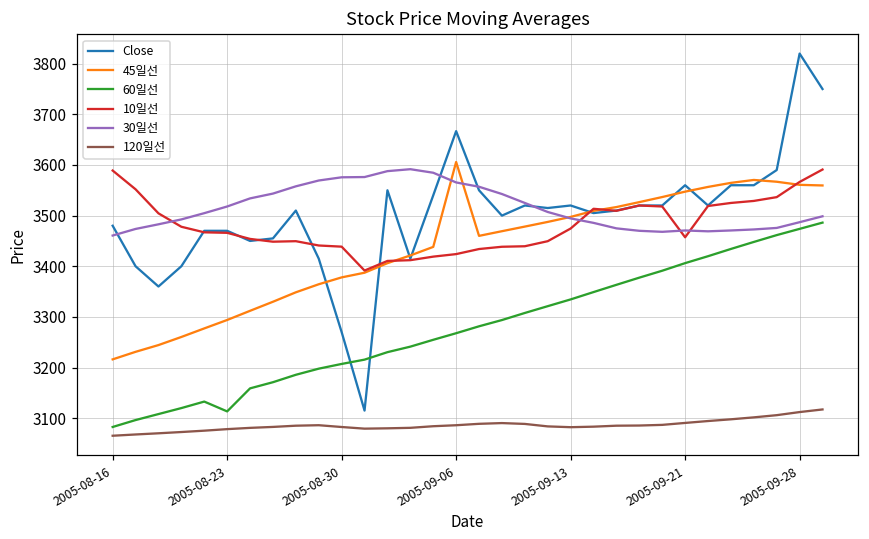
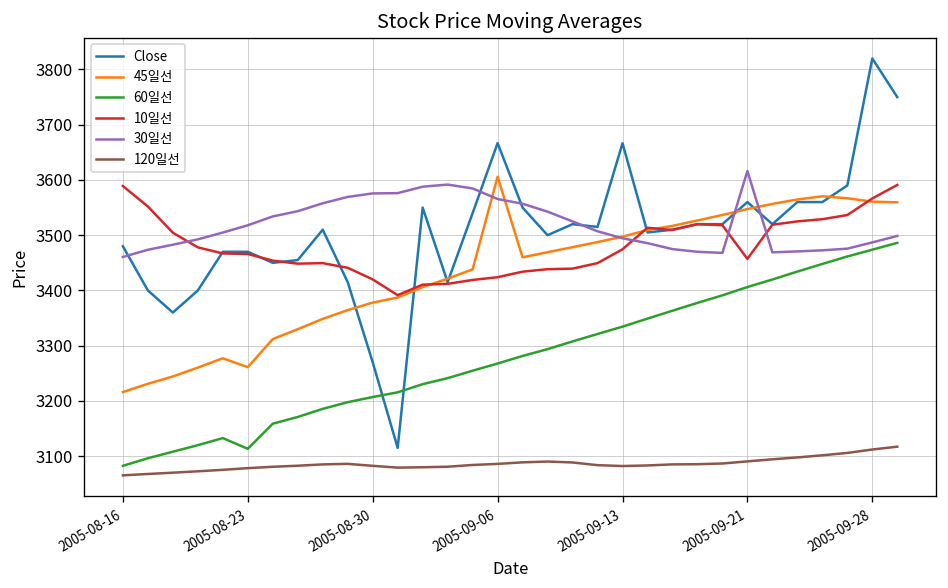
  {
    "Close": {
      "2005-08-16": 3480,
      "2005-08-30": 3270,
      "2005-09-06": 3670,
-     "2005-09-13": 3520,
+     "2005-09-13": 3670,
      "2005-09-21": 3560,
      "2005-09-28": 3820
    },
    "45일선": {
      "2005-08-16": 3220,
-     "2005-08-23": 3290,
+     "2005-08-23": 3260,
      "2005-08-30": 3380,
      "2005-09-06": 3610,
      "2005-09-21": 3550,
      "2005-09-28": 3560
    },
    "60일선": {
      "2005-08-16": 3080,
      "2005-08-23": 3110,
      "2005-08-30": 3210,
      "2005-09-06": 3270,
      "2005-09-13": 3330,
      "2005-09-21": 3410,
      "2005-09-28": 3470
    },
    "10일선": {
      "2005-08-16": 3590,
-     "2005-08-30": 3440,
+     "2005-08-30": 3420,
      "2005-09-06": 3420,
      "2005-09-13": 3470,
      "2005-09-21": 3460,
      "2005-09-28": 3570
    },
    "30일선": {
      "2005-08-16": 3460,
      "2005-08-23": 3520,
      "2005-08-30": 3580,
      "2005-09-06": 3570,
-     "2005-09-21": 3470,
+     "2005-09-21": 3620,
      "2005-09-28": 3490
    },
    "120일선": {
      "2005-08-16": 3070,
      "2005-08-23": 3080,
      "2005-08-30": 3080,
      "2005-09-06": 3090,
      "2005-09-13": 3080,
      "2005-09-21": 3090,
      "2005-09-28": 3110
    }
  }
